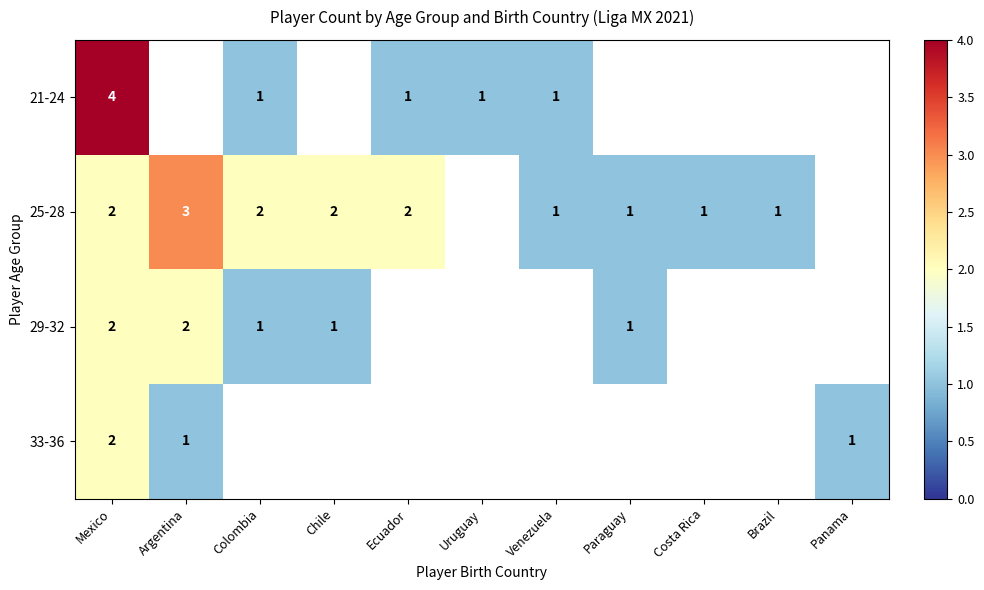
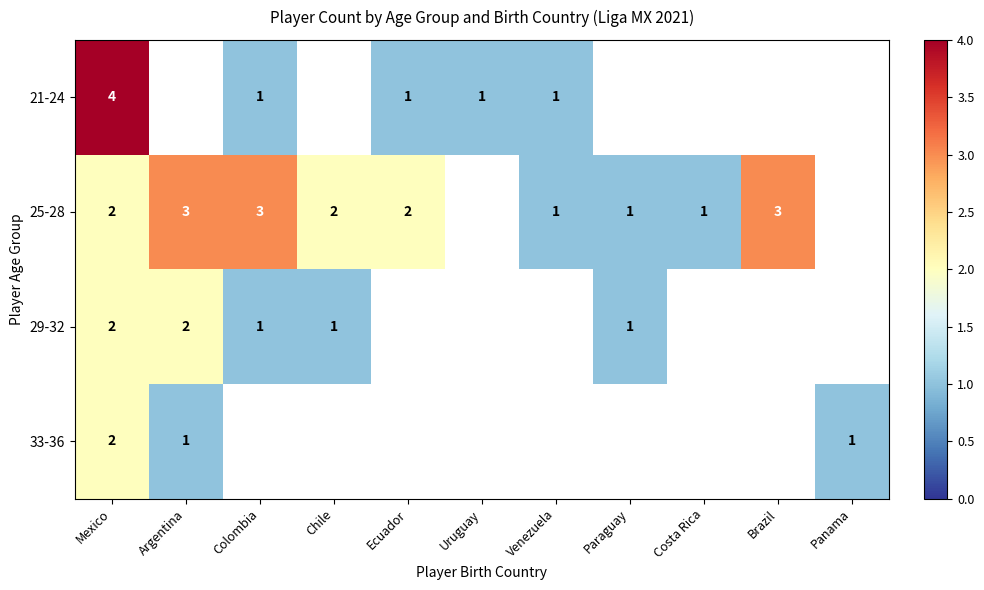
  {
    "21-24": {
      "Mexico": 4,
      "Colombia": 1,
      "Ecuador": 1,
      "Uruguay": 1,
      "Venezuela": 1
    },
    "25-28": {
      "Mexico": 2,
      "Argentina": 3,
-     "Colombia": 2,
+     "Colombia": 3,
      "Chile": 2,
      "Ecuador": 2,
      "Venezuela": 1,
      "Paraguay": 1,
      "Costa Rica": 1,
-     "Brazil": 1
+     "Brazil": 3
    },
    "29-32": {
      "Mexico": 2,
      "Argentina": 2,
      "Colombia": 1,
      "Chile": 1,
      "Paraguay": 1
    },
    "33-36": {
      "Mexico": 2,
      "Argentina": 1,
      "Panama": 1
    }
  }
